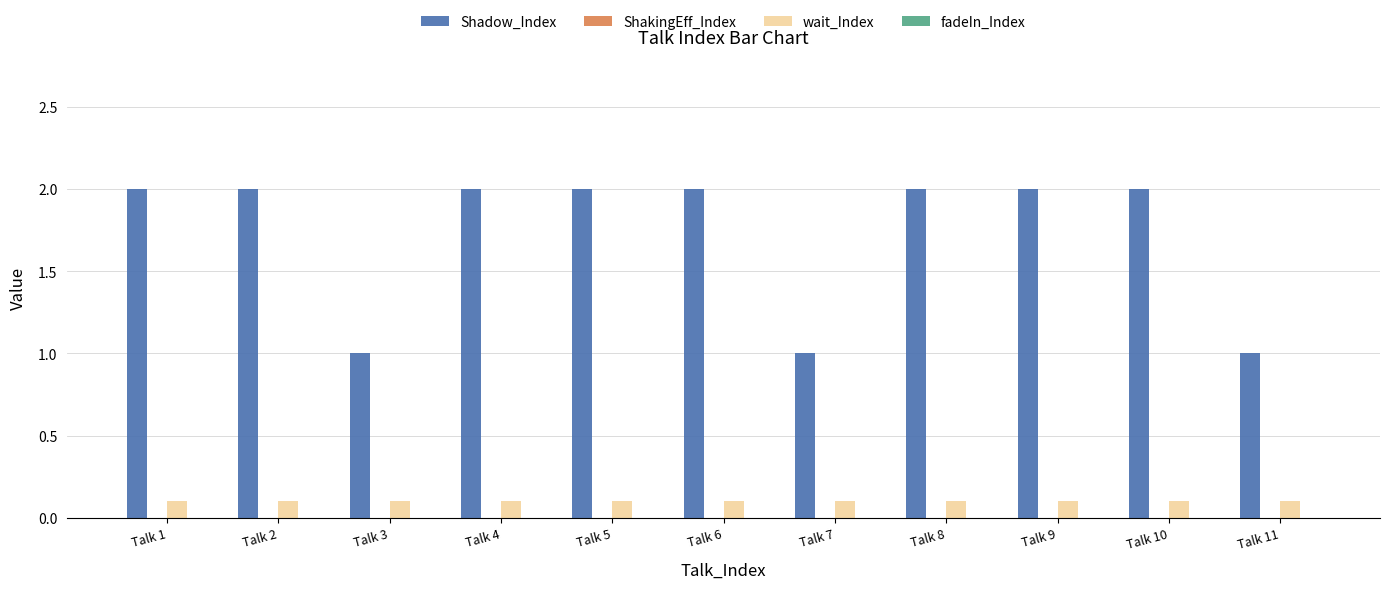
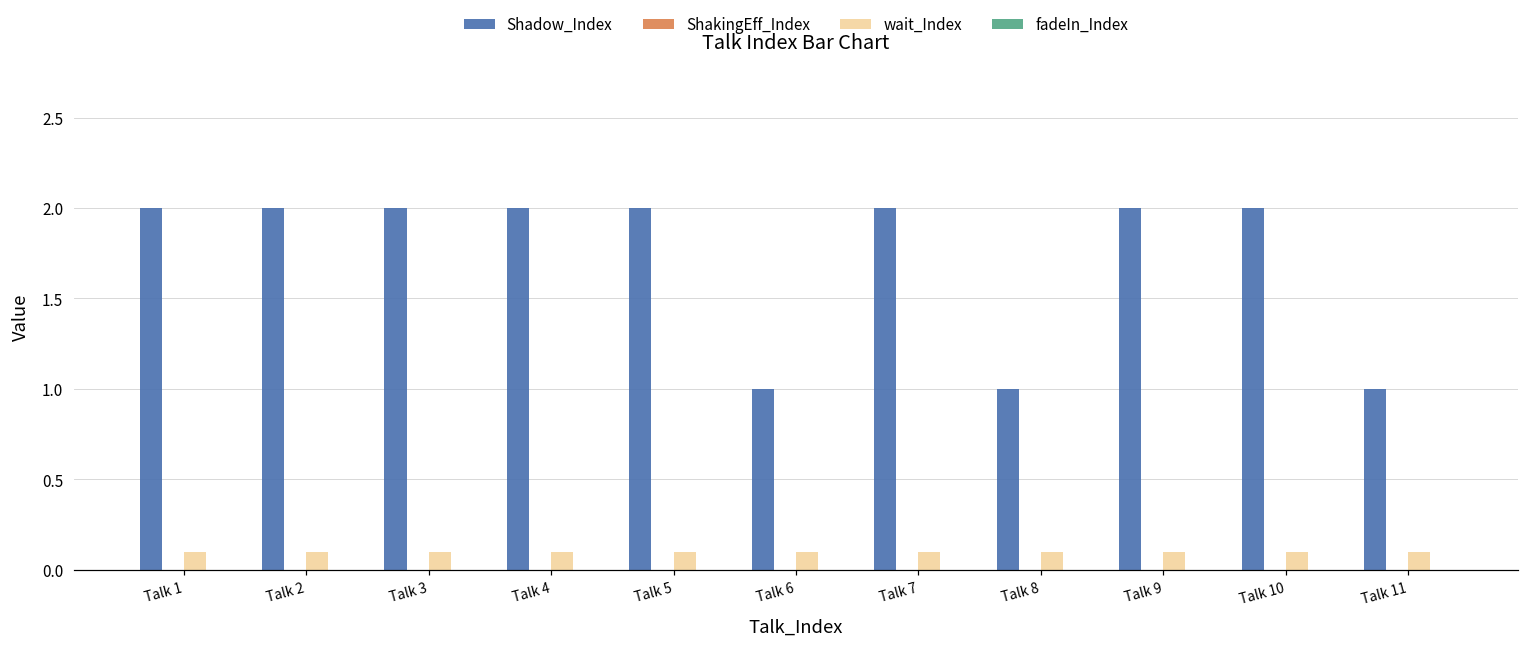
  {
    "Shadow_Index": {
      "Talk 1": 2,
      "Talk 2": 2,
-     "Talk 3": 1,
+     "Talk 3": 2,
      "Talk 4": 2,
      "Talk 5": 2,
-     "Talk 6": 2,
-     "Talk 7": 1,
-     "Talk 8": 2,
+     "Talk 6": 1,
+     "Talk 7": 2,
+     "Talk 8": 1,
      "Talk 9": 2,
      "Talk 10": 2,
      "Talk 11": 1
    },
    "ShakingEff_Index": {
      "Talk 1": 0,
      "Talk 2": 0,
      "Talk 3": 0,
      "Talk 4": 0,
      "Talk 5": 0,
      "Talk 6": 0,
      "Talk 7": 0,
      "Talk 8": 0,
      "Talk 9": 0,
      "Talk 10": 0,
      "Talk 11": 0
    },
    "wait_Index": {
      "Talk 1": 0.10,
      "Talk 2": 0.10,
      "Talk 3": 0.10,
      "Talk 4": 0.10,
      "Talk 5": 0.10,
      "Talk 6": 0.10,
      "Talk 7": 0.10,
      "Talk 8": 0.10,
      "Talk 9": 0.10,
      "Talk 10": 0.10,
      "Talk 11": 0.10
    },
    "fadeIn_Index": {
      "Talk 1": 0,
      "Talk 2": 0,
      "Talk 3": 0,
      "Talk 4": 0,
      "Talk 5": 0,
      "Talk 6": 0,
      "Talk 7": 0,
      "Talk 8": 0,
      "Talk 9": 0,
      "Talk 10": 0,
      "Talk 11": 0
    }
  }
